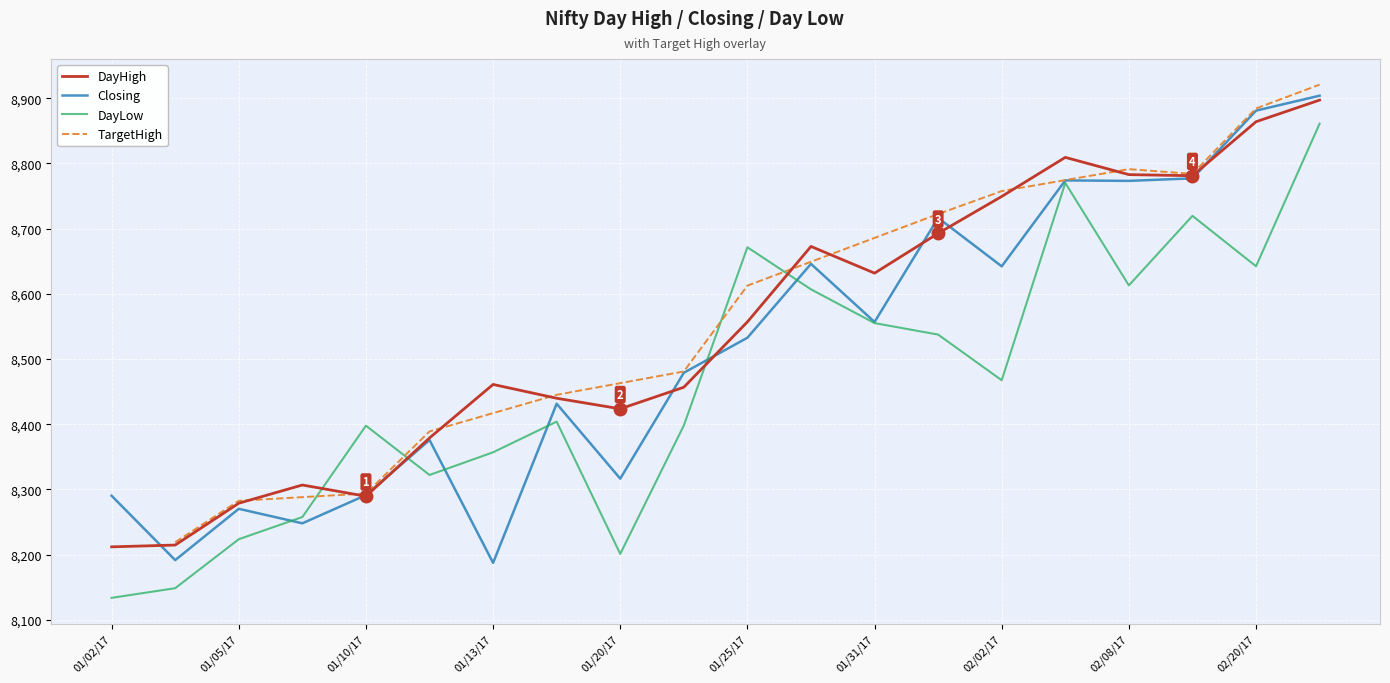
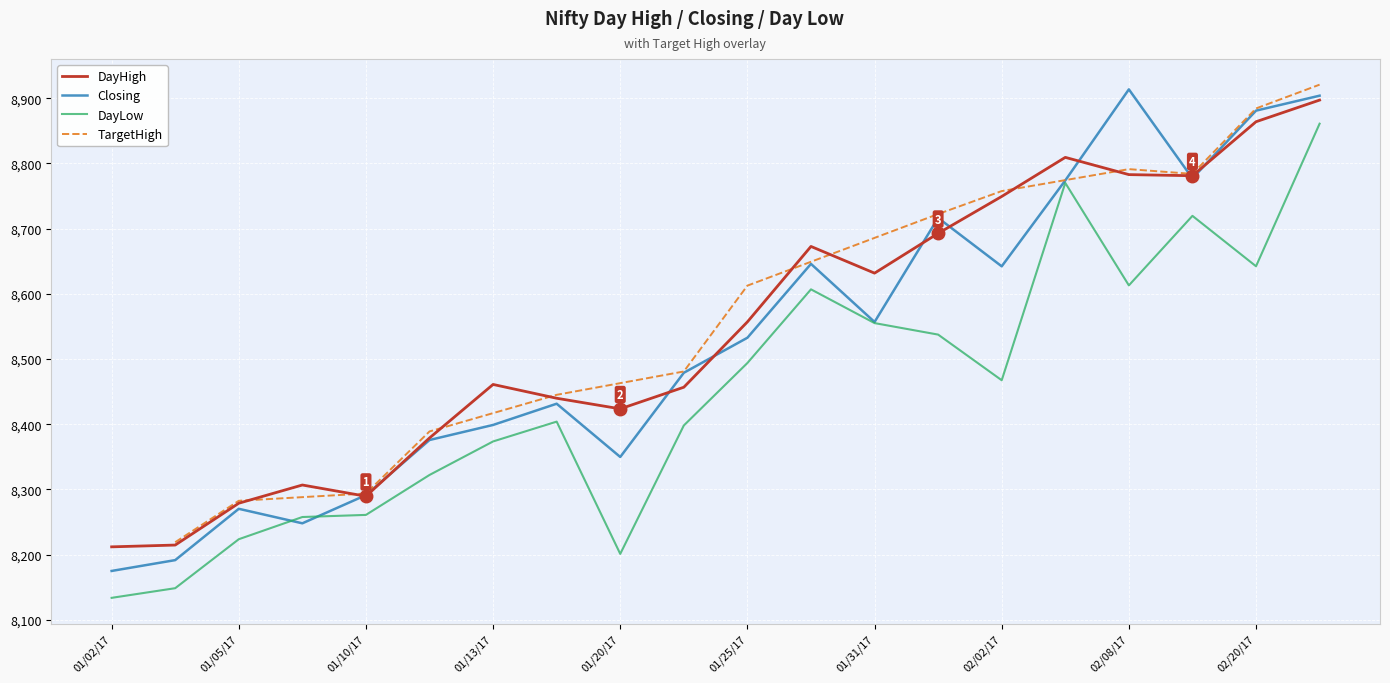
  {
    "Closing": {
-     "01/02/17": "8,290",
+     "01/02/17": "8,180",
      "01/05/17": "8,270",
-     "01/13/17": "8,190",
-     "01/20/17": "8,320",
+     "01/13/17": "8,400",
+     "01/20/17": "8,350",
      "01/25/17": "8,530",
      "02/02/17": "8,640",
-     "02/08/17": "8,770"
+     "02/08/17": "8,910"
    },
    "DayLow": {
      "01/02/17": "8,130",
      "01/05/17": "8,220",
-     "01/10/17": "8,400",
-     "01/13/17": "8,360",
+     "01/10/17": "8,260",
+     "01/13/17": "8,370",
      "01/20/17": "8,200",
-     "01/25/17": "8,670",
+     "01/25/17": "8,490",
      "02/02/17": "8,470",
      "02/08/17": "8,610",
      "02/20/17": "8,640"
    },
    "TargetHigh": {
      "01/25/17": "8,610",
      "02/02/17": "8,760",
      "02/08/17": "8,790"
    }
  }
